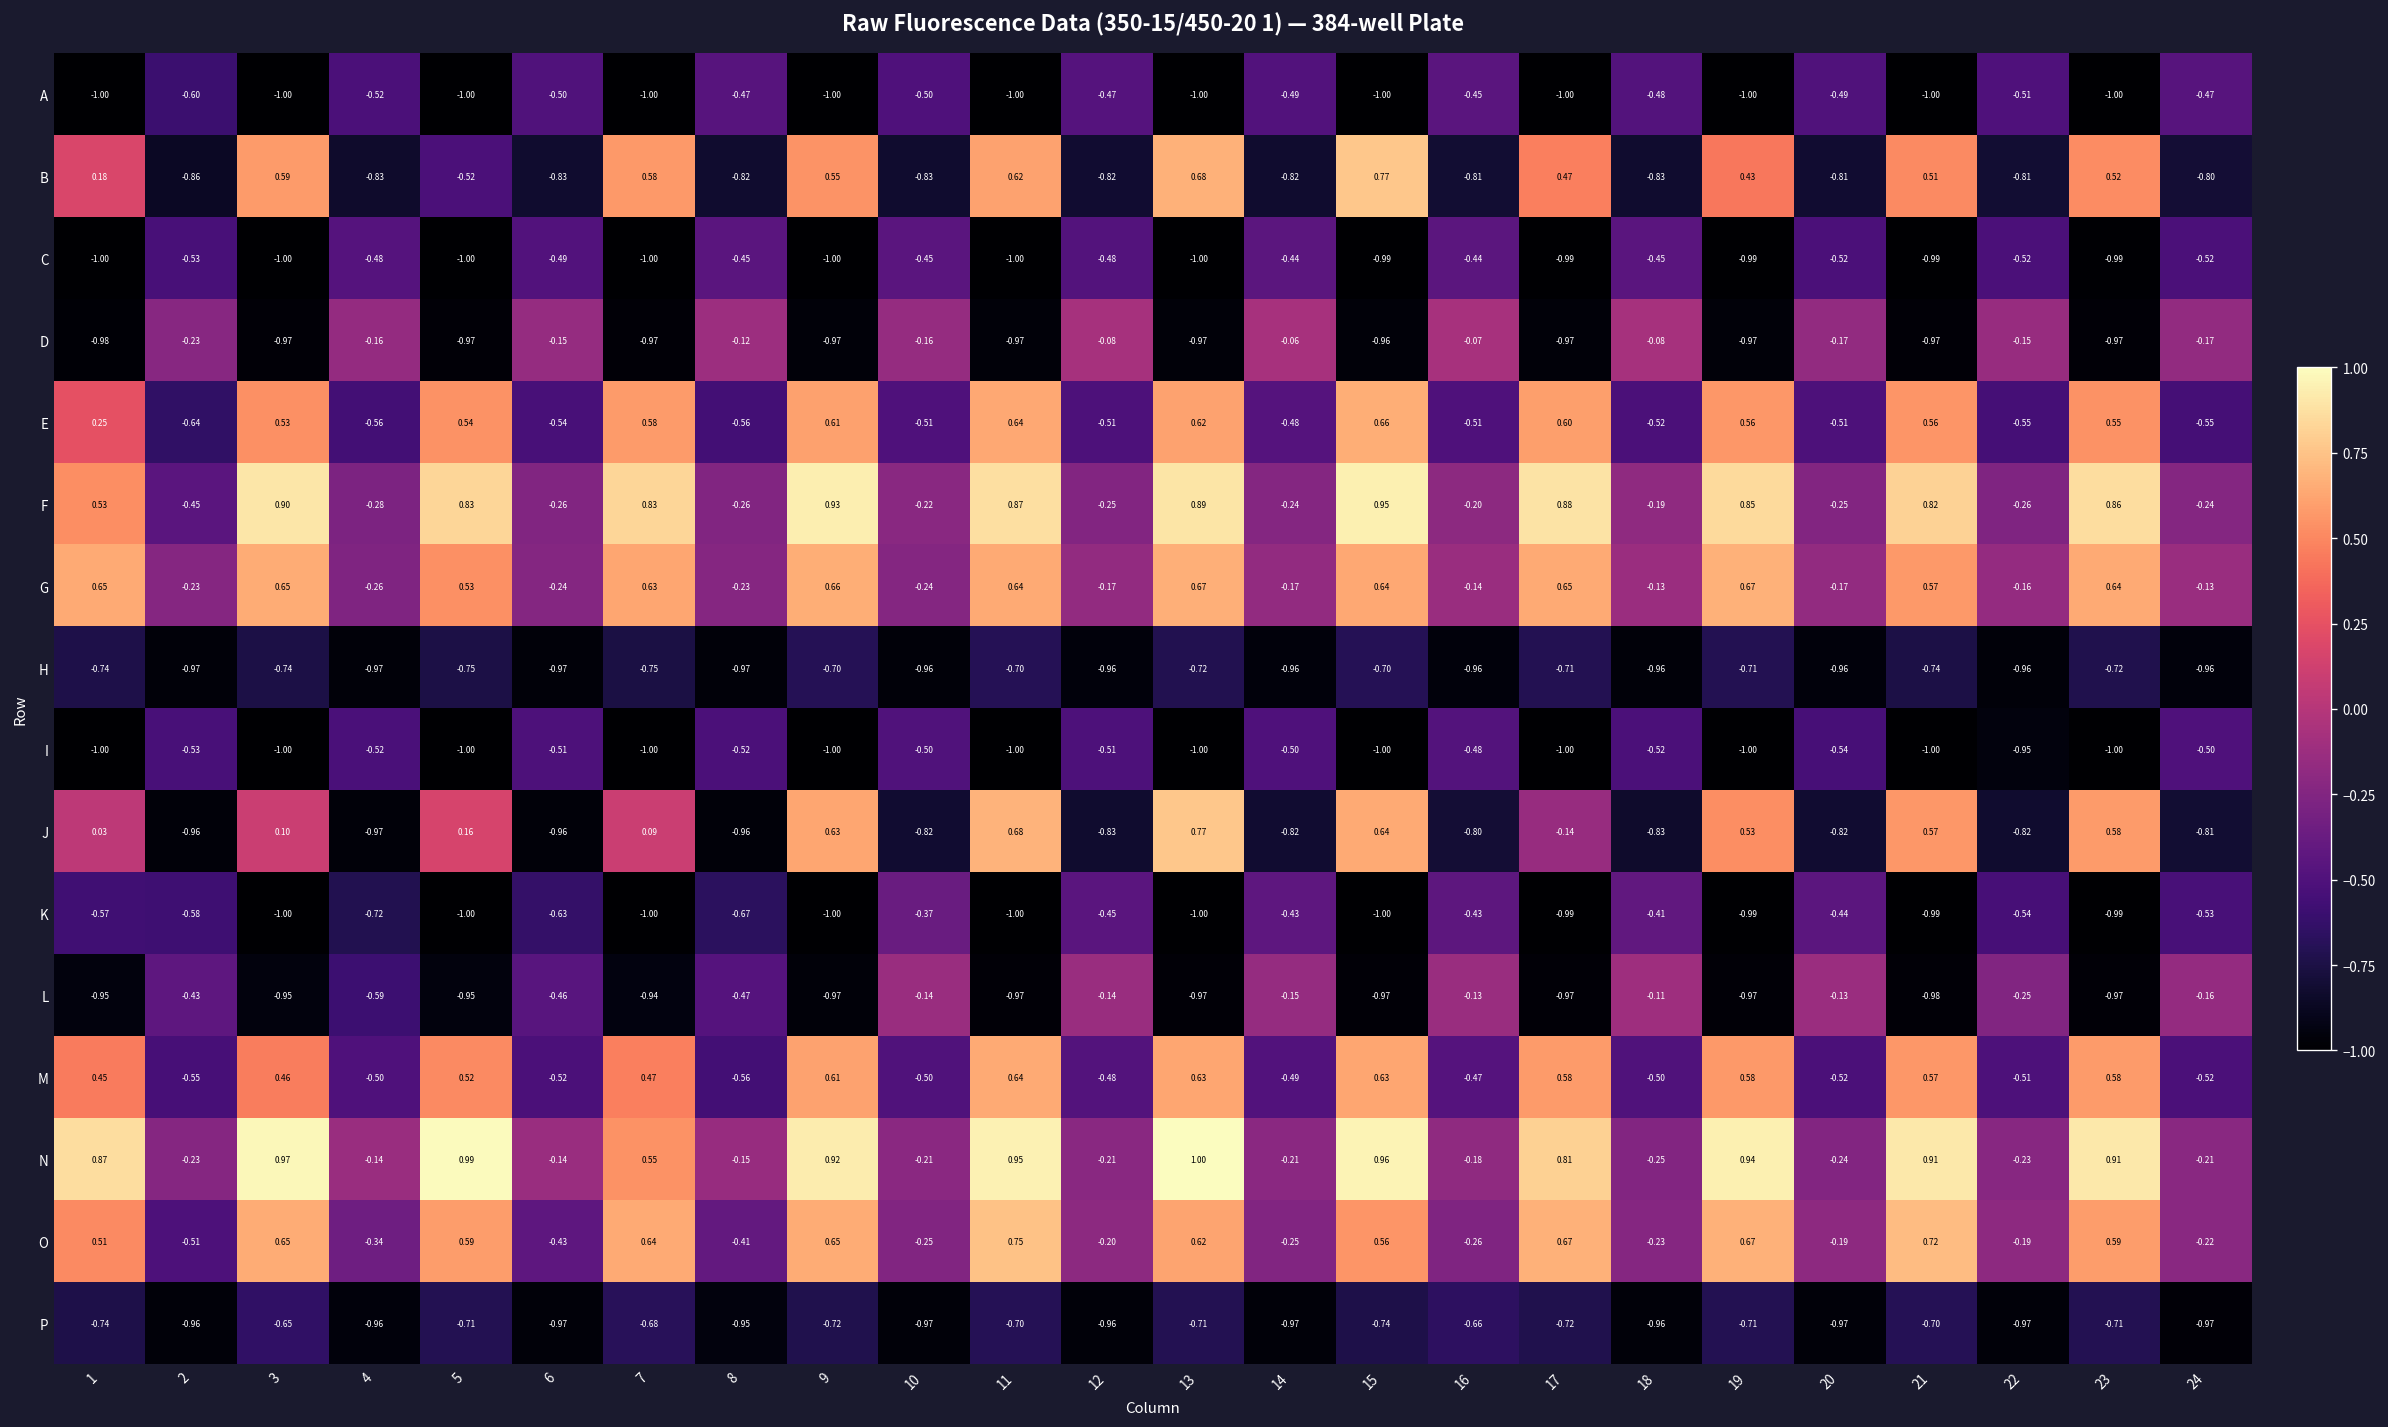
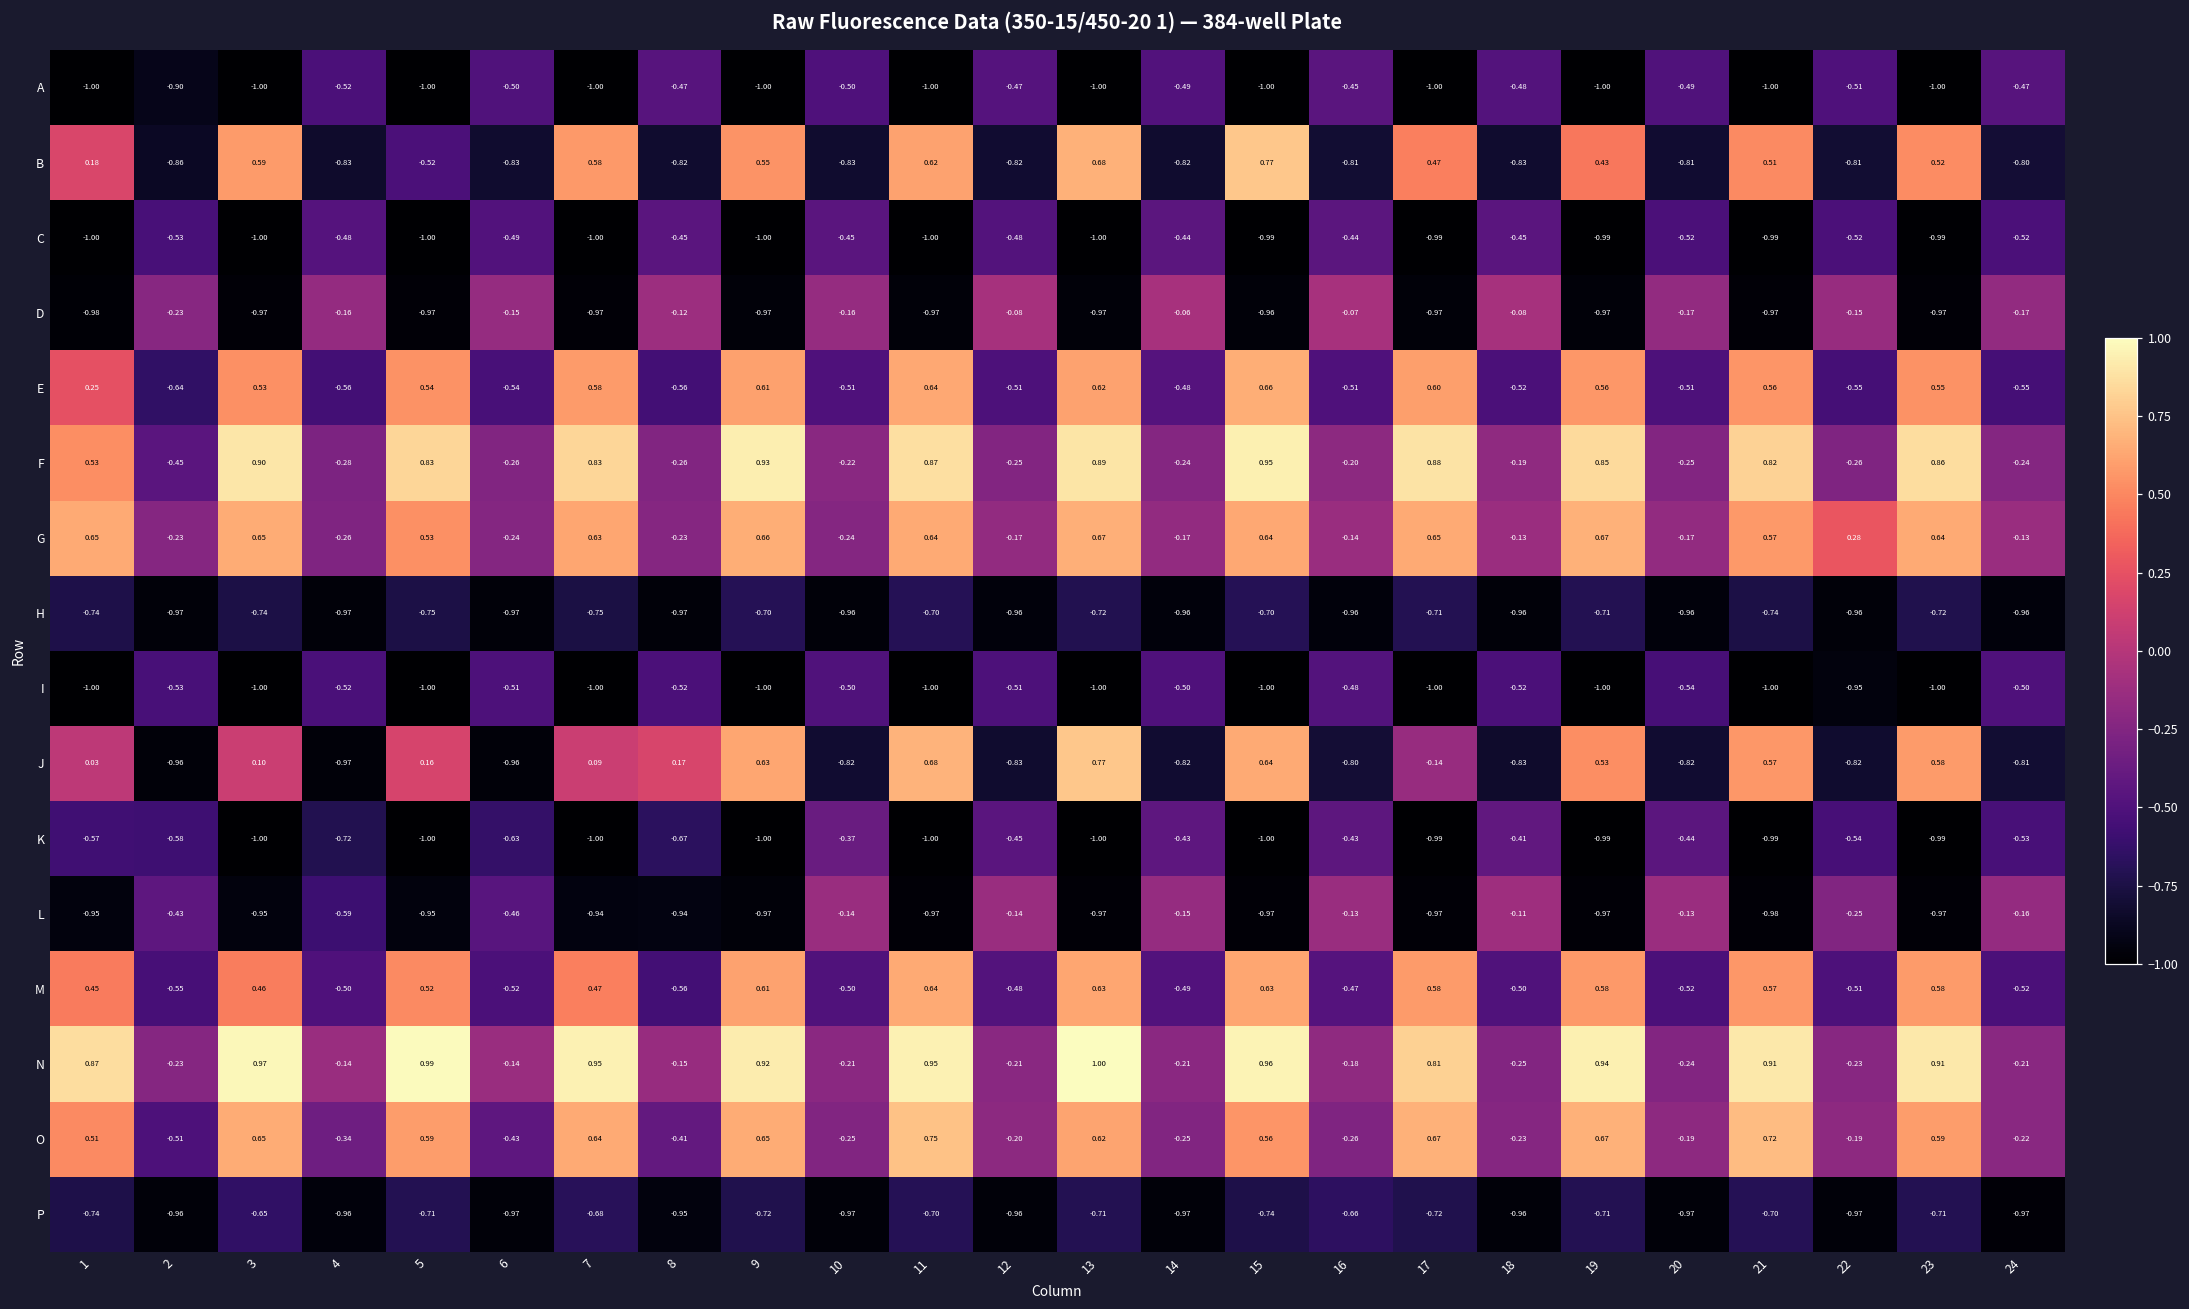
  {
    "A": {
      "1": -1.00,
-     "2": -0.60,
+     "2": -0.90,
      "3": -1.00,
      "4": -0.52,
      "5": -1.00,
      "6": -0.50,
      "7": -1.00,
      "8": -0.47,
      "9": -1.00,
      "10": -0.50,
      "11": -1.00,
      "12": -0.47,
      "13": -1.00,
      "14": -0.49,
      "15": -1.00,
      "16": -0.45,
      "17": -1.00,
      "18": -0.48,
      "19": -1.00,
      "20": -0.49,
      "21": -1.00,
      "22": -0.51,
      "23": -1.00,
      "24": -0.47
    },
    "G": {
      "1": 0.65,
      "2": -0.23,
      "3": 0.65,
      "4": -0.26,
      "5": 0.53,
      "6": -0.24,
      "7": 0.63,
      "8": -0.23,
      "9": 0.66,
      "10": -0.24,
      "11": 0.64,
      "12": -0.17,
      "13": 0.67,
      "14": -0.17,
      "15": 0.64,
      "16": -0.14,
      "17": 0.65,
      "18": -0.13,
      "19": 0.67,
      "20": -0.17,
      "21": 0.57,
-     "22": -0.16,
+     "22": 0.28,
      "23": 0.64,
      "24": -0.13
    },
    "J": {
      "1": 0.03,
      "2": -0.96,
      "3": 0.10,
      "4": -0.97,
      "5": 0.16,
      "6": -0.96,
      "7": 0.09,
-     "8": -0.96,
+     "8": 0.17,
      "9": 0.63,
      "10": -0.82,
      "11": 0.68,
      "12": -0.83,
      "13": 0.77,
      "14": -0.82,
      "15": 0.64,
      "16": -0.80,
      "17": -0.14,
      "18": -0.83,
      "19": 0.53,
      "20": -0.82,
      "21": 0.57,
      "22": -0.82,
      "23": 0.58,
      "24": -0.81
    },
    "L": {
      "1": -0.95,
      "2": -0.43,
      "3": -0.95,
      "4": -0.59,
      "5": -0.95,
      "6": -0.46,
      "7": -0.94,
-     "8": -0.47,
+     "8": -0.94,
      "9": -0.97,
      "10": -0.14,
      "11": -0.97,
      "12": -0.14,
      "13": -0.97,
      "14": -0.15,
      "15": -0.97,
      "16": -0.13,
      "17": -0.97,
      "18": -0.11,
      "19": -0.97,
      "20": -0.13,
      "21": -0.98,
      "22": -0.25,
      "23": -0.97,
      "24": -0.16
    },
    "N": {
      "1": 0.87,
      "2": -0.23,
      "3": 0.97,
      "4": -0.14,
      "5": 0.99,
      "6": -0.14,
-     "7": 0.55,
+     "7": 0.95,
      "8": -0.15,
      "9": 0.92,
      "10": -0.21,
      "11": 0.95,
      "12": -0.21,
      "13": 1.00,
      "14": -0.21,
      "15": 0.96,
      "16": -0.18,
      "17": 0.81,
      "18": -0.25,
      "19": 0.94,
      "20": -0.24,
      "21": 0.91,
      "22": -0.23,
      "23": 0.91,
      "24": -0.21
    }
  }
